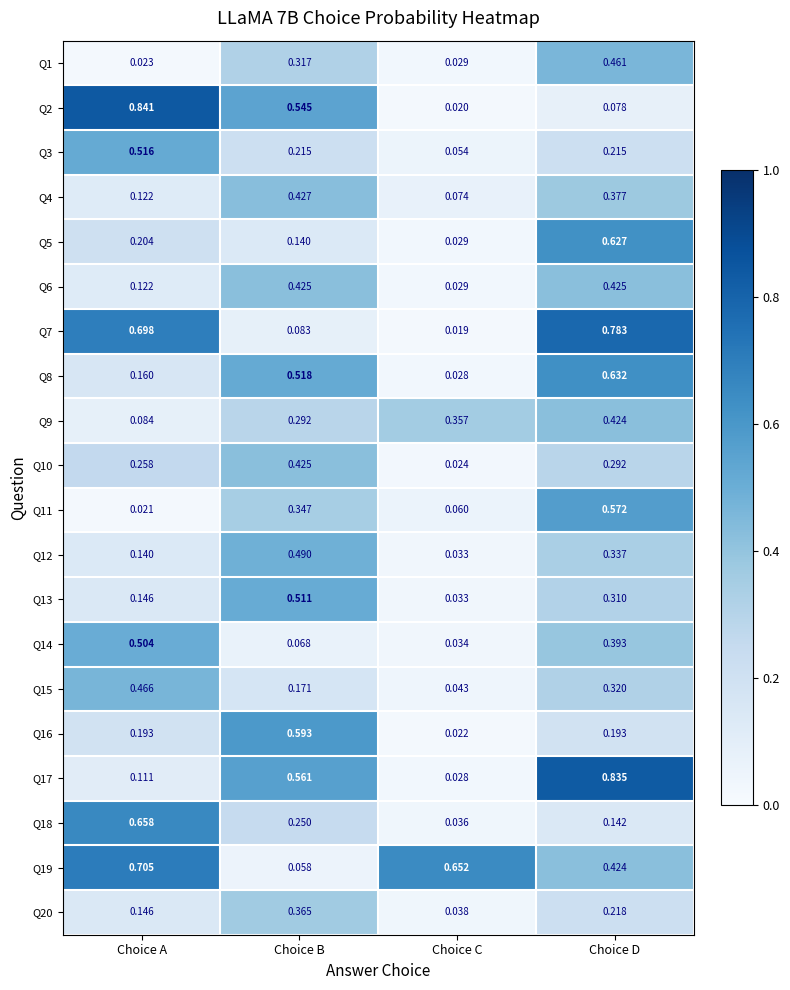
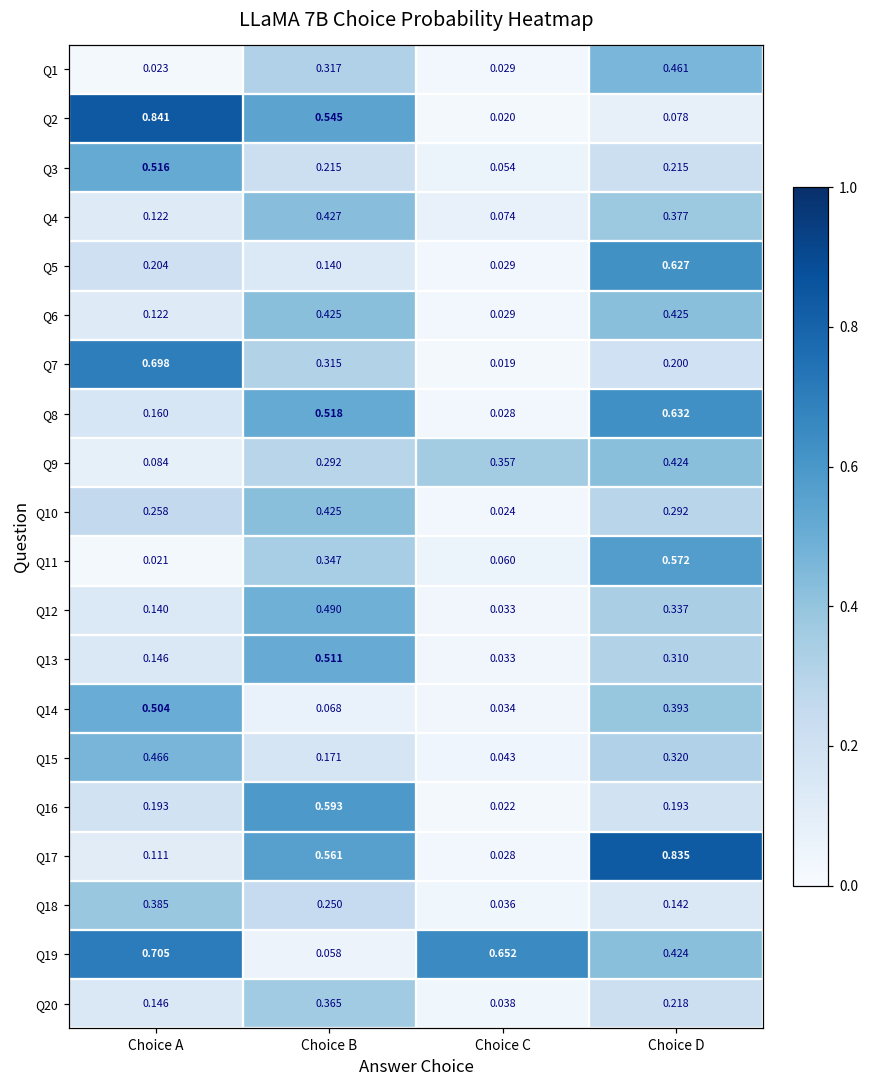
  {
    "Q1": {
      "Choice A": 0.023,
      "Choice B": 0.317,
      "Choice C": 0.029,
      "Choice D": 0.461
    },
    "Q2": {
      "Choice A": 0.841,
      "Choice B": 0.545,
      "Choice C": 0.020,
      "Choice D": 0.078
    },
    "Q3": {
      "Choice A": 0.516,
      "Choice B": 0.215,
      "Choice C": 0.054,
      "Choice D": 0.215
    },
    "Q4": {
      "Choice A": 0.122,
      "Choice B": 0.427,
      "Choice C": 0.074,
      "Choice D": 0.377
    },
    "Q5": {
      "Choice A": 0.204,
      "Choice B": 0.140,
      "Choice C": 0.029,
      "Choice D": 0.627
    },
    "Q6": {
      "Choice A": 0.122,
      "Choice B": 0.425,
      "Choice C": 0.029,
      "Choice D": 0.425
    },
    "Q7": {
      "Choice A": 0.698,
-     "Choice B": 0.083,
+     "Choice B": 0.315,
      "Choice C": 0.019,
-     "Choice D": 0.783
+     "Choice D": 0.200
    },
    "Q8": {
      "Choice A": 0.160,
      "Choice B": 0.518,
      "Choice C": 0.028,
      "Choice D": 0.632
    },
    "Q9": {
      "Choice A": 0.084,
      "Choice B": 0.292,
      "Choice C": 0.357,
      "Choice D": 0.424
    },
    "Q10": {
      "Choice A": 0.258,
      "Choice B": 0.425,
      "Choice C": 0.024,
      "Choice D": 0.292
    },
    "Q11": {
      "Choice A": 0.021,
      "Choice B": 0.347,
      "Choice C": 0.060,
      "Choice D": 0.572
    },
    "Q12": {
      "Choice A": 0.140,
      "Choice B": 0.490,
      "Choice C": 0.033,
      "Choice D": 0.337
    },
    "Q13": {
      "Choice A": 0.146,
      "Choice B": 0.511,
      "Choice C": 0.033,
      "Choice D": 0.310
    },
    "Q14": {
      "Choice A": 0.504,
      "Choice B": 0.068,
      "Choice C": 0.034,
      "Choice D": 0.393
    },
    "Q15": {
      "Choice A": 0.466,
      "Choice B": 0.171,
      "Choice C": 0.043,
      "Choice D": 0.320
    },
    "Q16": {
      "Choice A": 0.193,
      "Choice B": 0.593,
      "Choice C": 0.022,
      "Choice D": 0.193
    },
    "Q17": {
      "Choice A": 0.111,
      "Choice B": 0.561,
      "Choice C": 0.028,
      "Choice D": 0.835
    },
    "Q18": {
-     "Choice A": 0.658,
+     "Choice A": 0.385,
      "Choice B": 0.250,
      "Choice C": 0.036,
      "Choice D": 0.142
    },
    "Q19": {
      "Choice A": 0.705,
      "Choice B": 0.058,
      "Choice C": 0.652,
      "Choice D": 0.424
    },
    "Q20": {
      "Choice A": 0.146,
      "Choice B": 0.365,
      "Choice C": 0.038,
      "Choice D": 0.218
    }
  }
